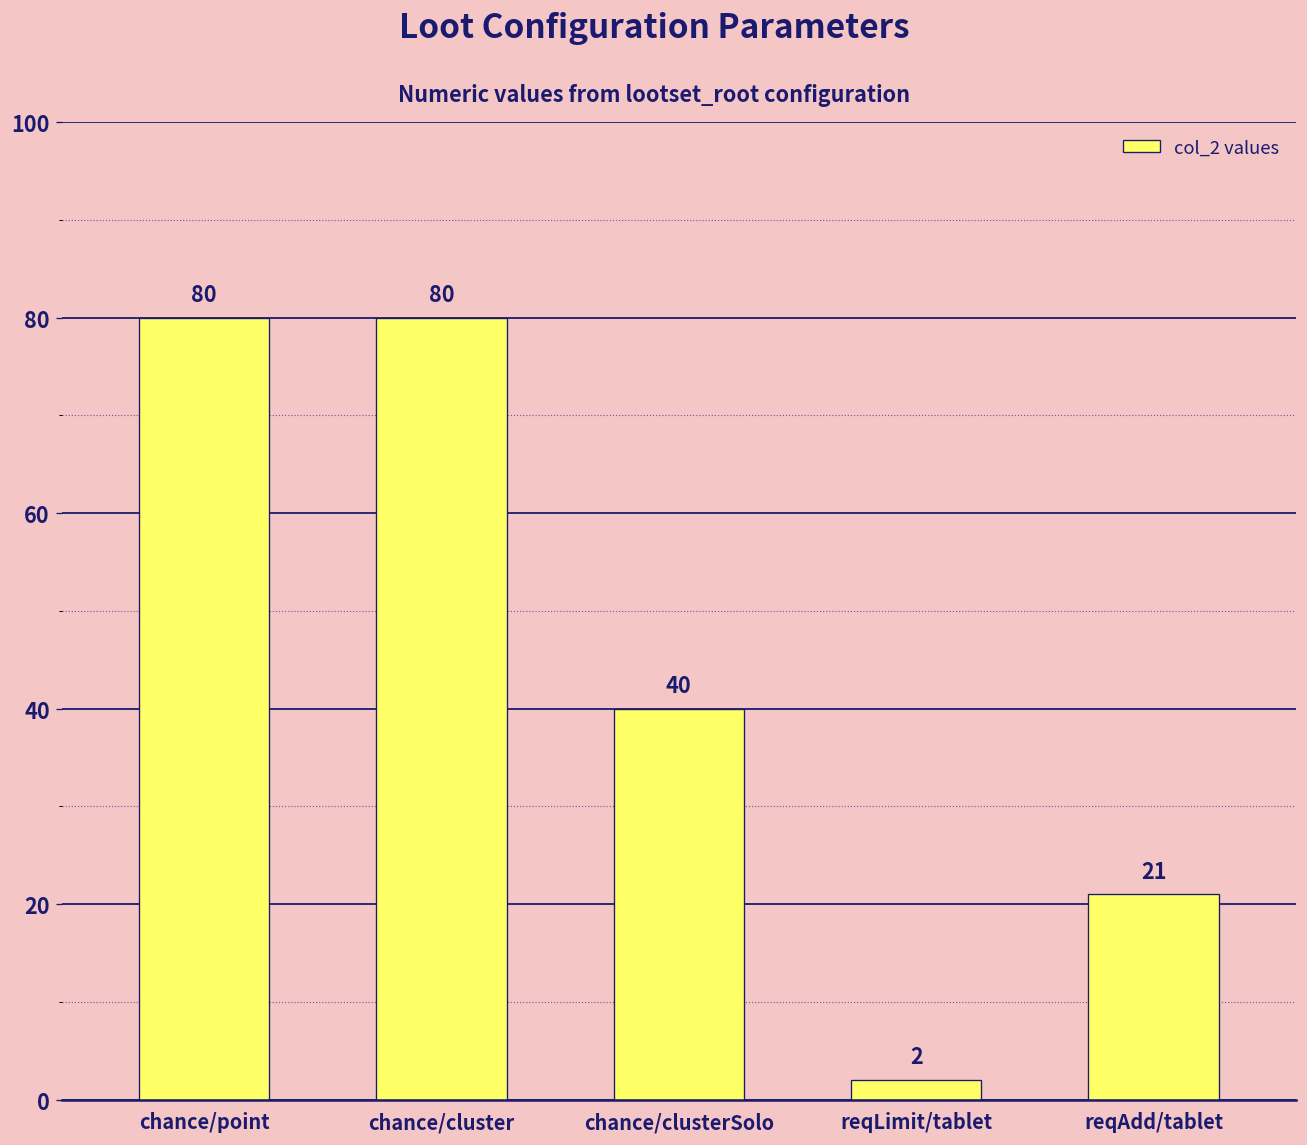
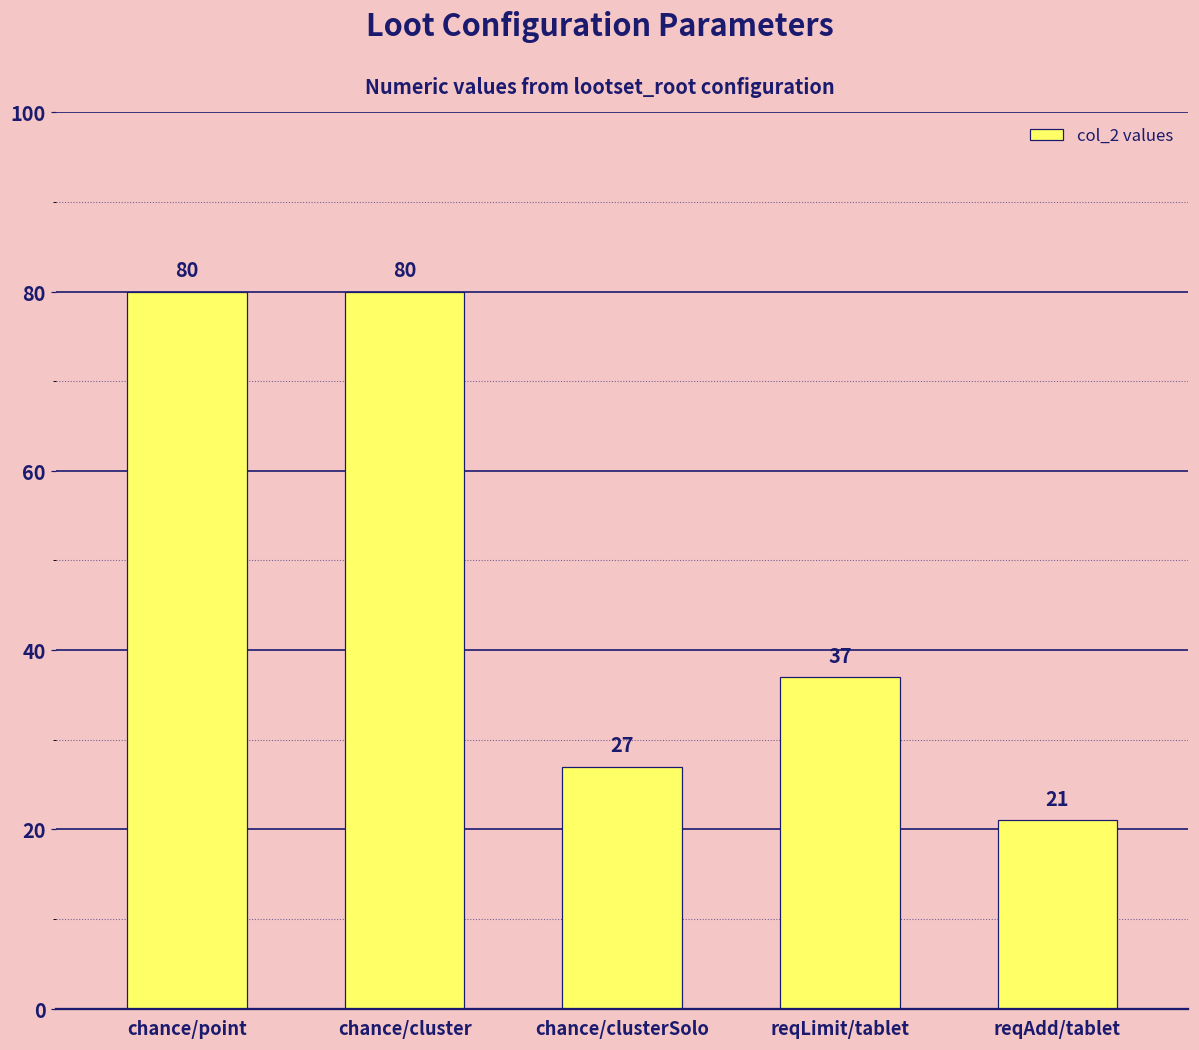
  {
    "chance/point": 80,
    "chance/cluster": 80,
-   "chance/clusterSolo": 40,
-   "reqLimit/tablet": 2,
+   "chance/clusterSolo": 27,
+   "reqLimit/tablet": 37,
    "reqAdd/tablet": 21
  }
